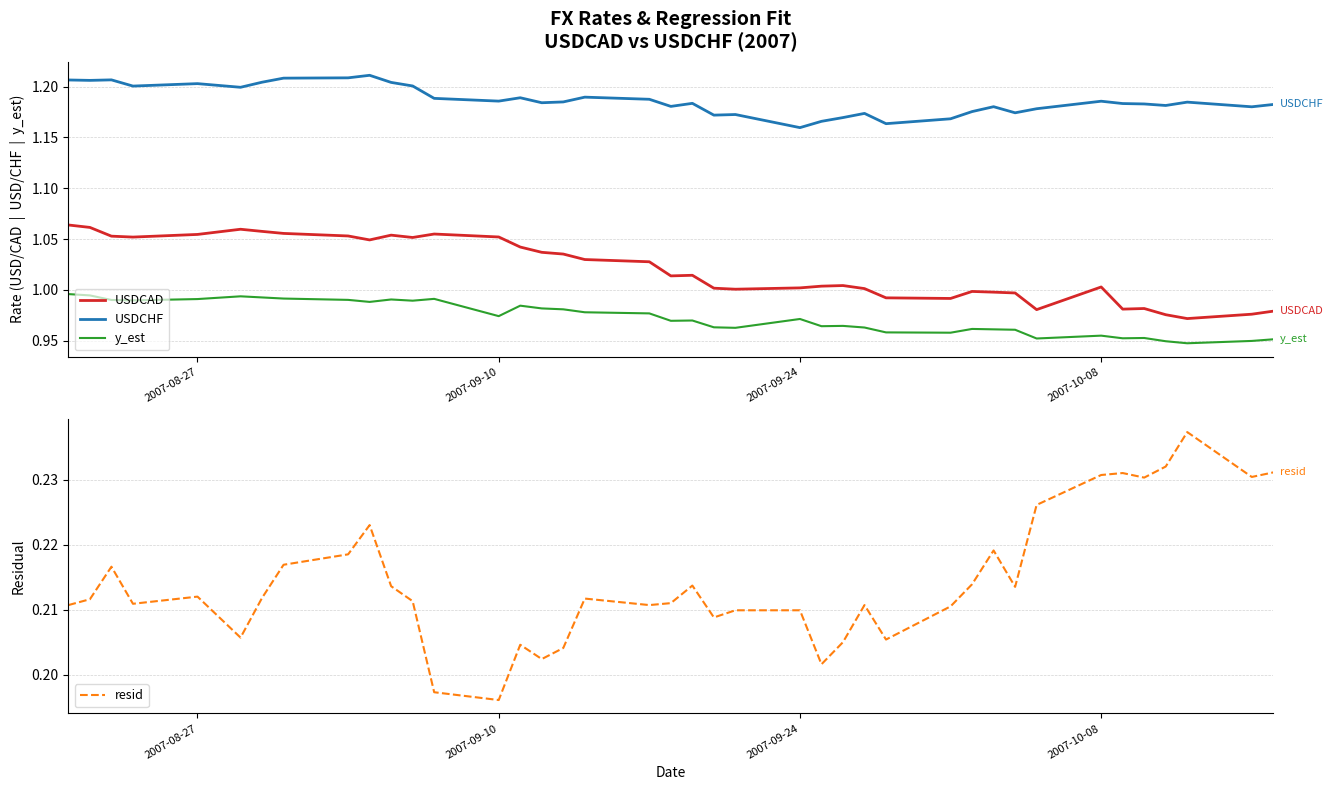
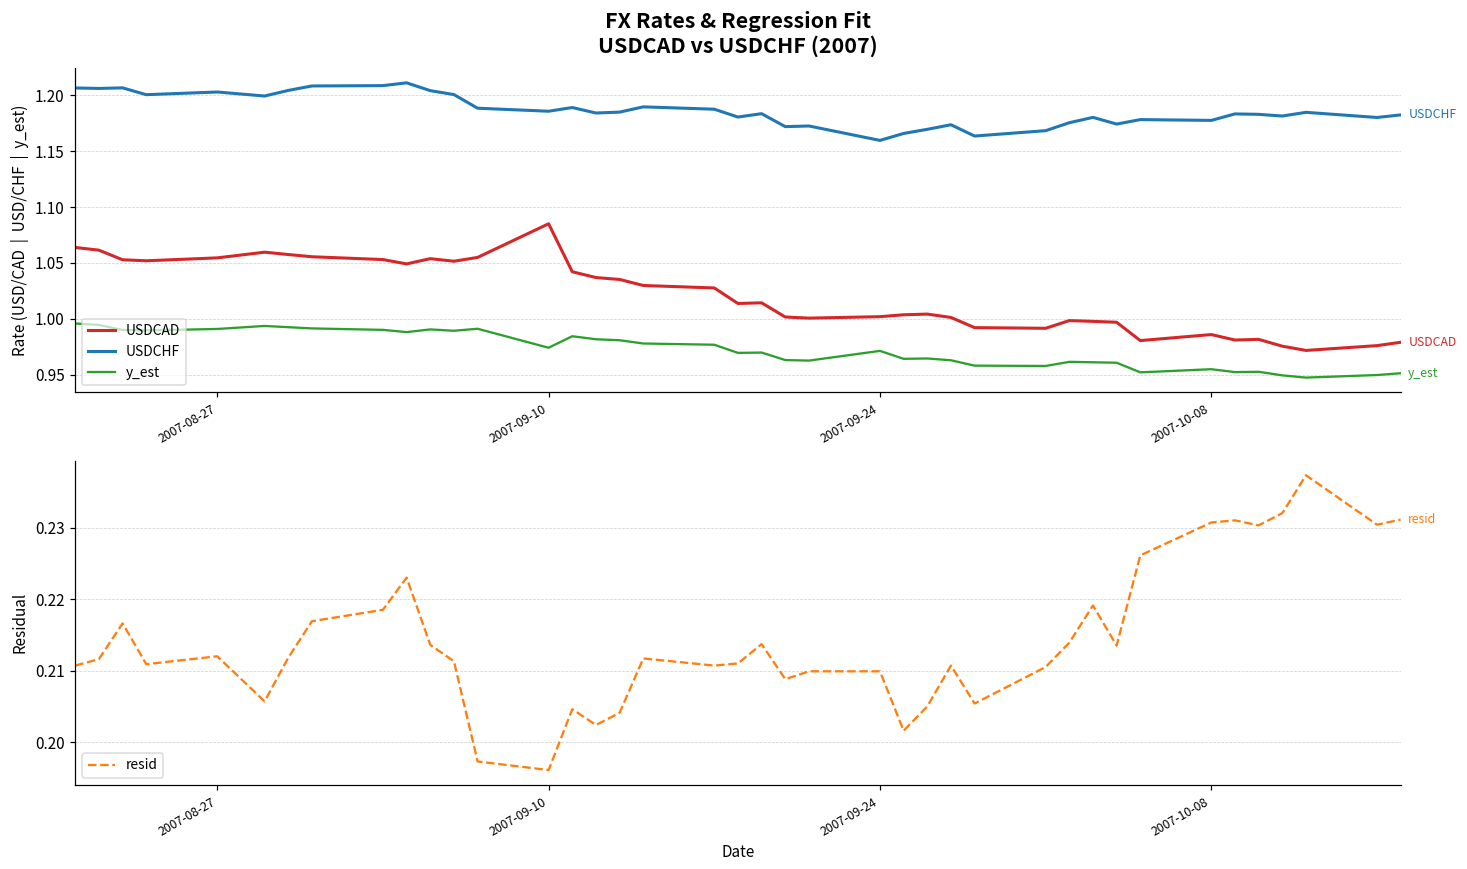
  {
    "FX Rates & Regression Fit USDCAD vs USDCHF (2007)": {
      "USDCAD": {
        "2007-08-27": 1.055,
-       "2007-09-10": 1.052,
+       "2007-09-10": 1.085,
        "2007-09-24": 1.002,
-       "2007-10-08": 1.003
+       "2007-10-08": 0.986
      },
      "USDCHF": {
        "2007-08-27": 1.203,
        "2007-09-10": 1.186,
        "2007-09-24": 1.160,
-       "2007-10-08": 1.186
+       "2007-10-08": 1.178
      },
      "y_est": {
        "2007-08-27": 0.991,
        "2007-09-10": 0.974,
        "2007-09-24": 0.971,
        "2007-10-08": 0.955
      }
    }
  }
